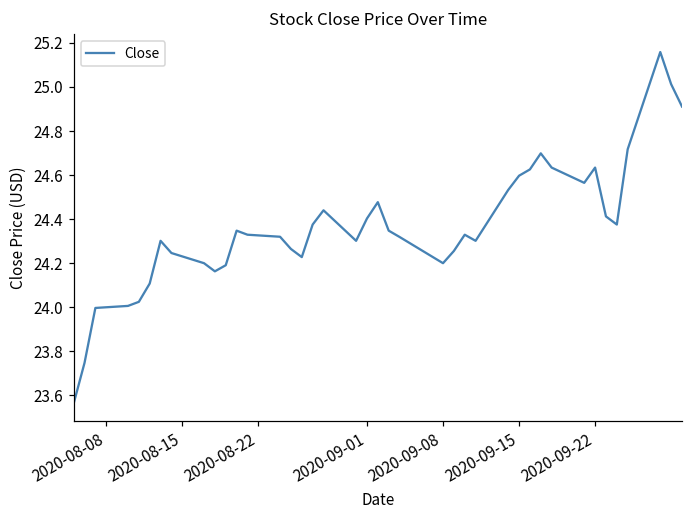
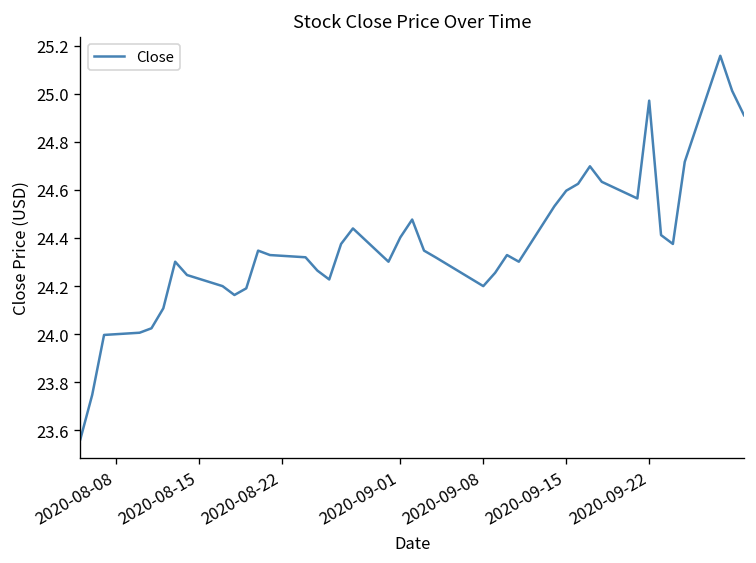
  {
    "2020-09-01": 24.40,
    "2020-09-08": 24.20,
    "2020-09-15": 24.60,
-   "2020-09-22": 24.63
+   "2020-09-22": 24.97
  }
